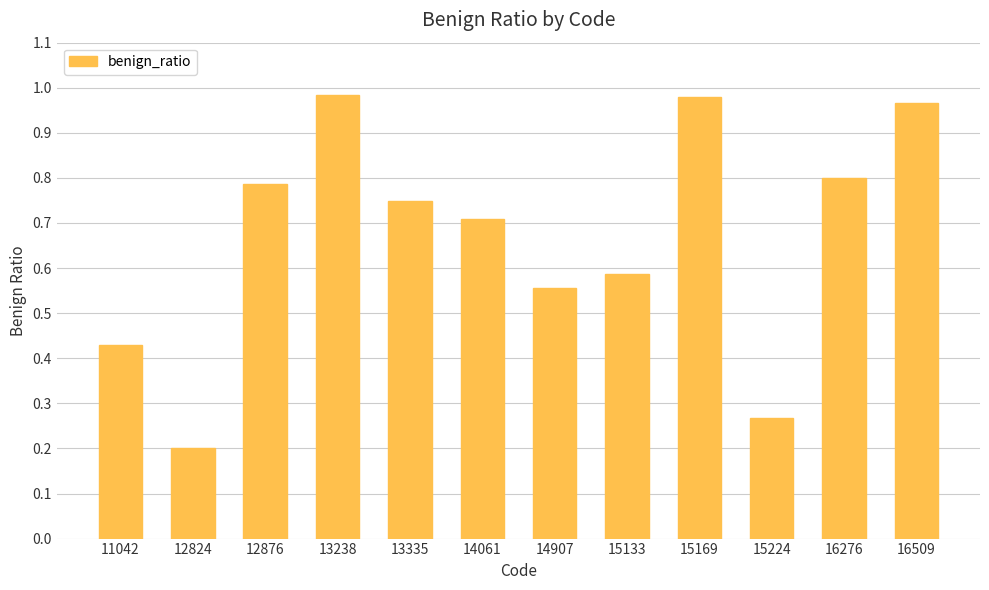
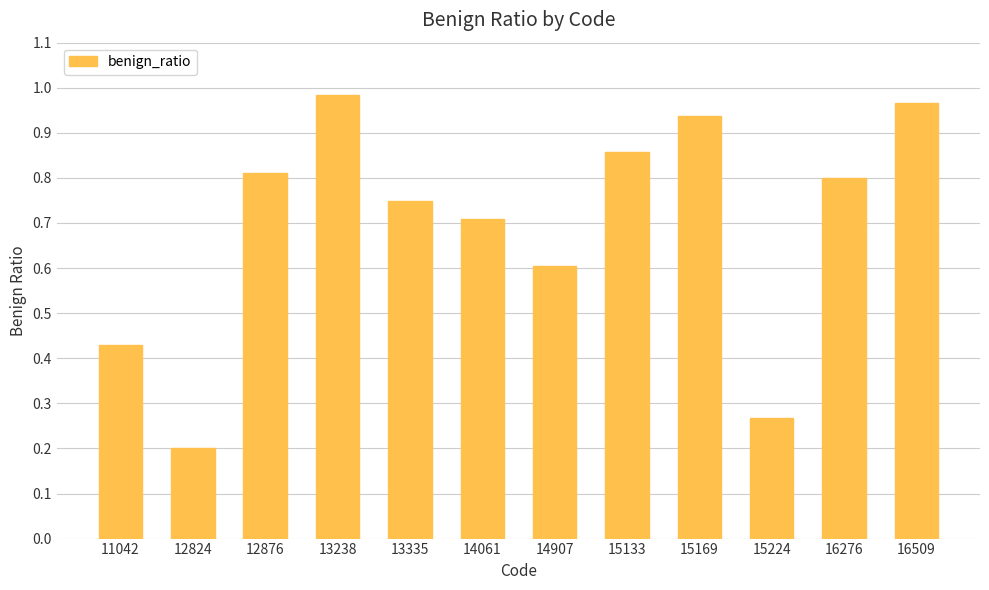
  {
    "11042": 0.43,
    "12824": 0.20,
-   "12876": 0.79,
+   "12876": 0.81,
    "13238": 0.98,
    "13335": 0.75,
    "14061": 0.71,
-   "14907": 0.56,
-   "15133": 0.59,
-   "15169": 0.98,
+   "14907": 0.60,
+   "15133": 0.86,
+   "15169": 0.94,
    "15224": 0.27,
    "16276": 0.80,
    "16509": 0.97
  }
